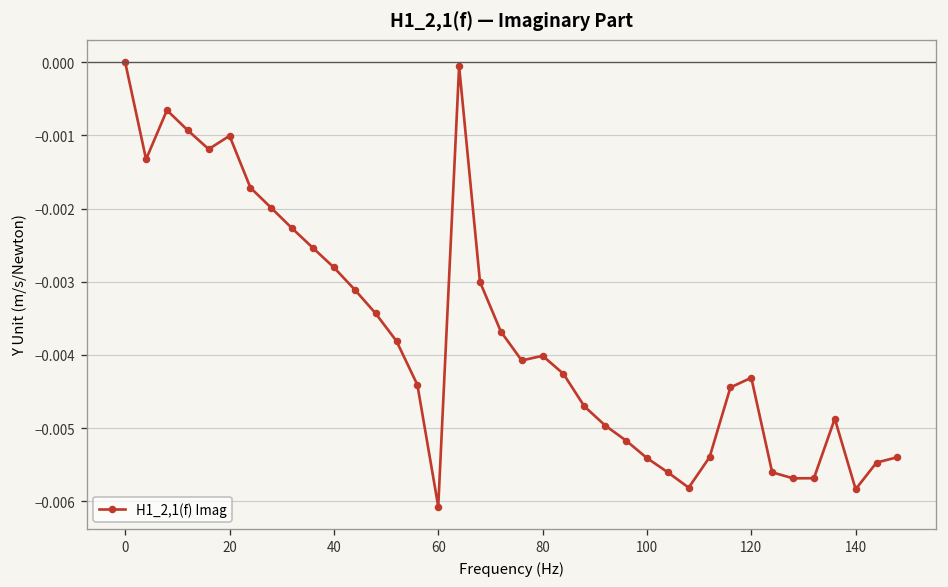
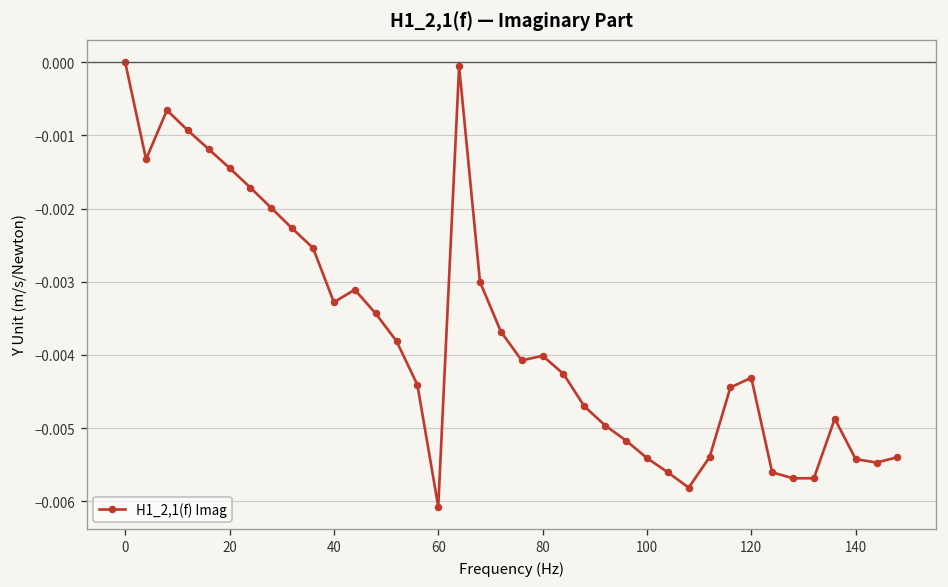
  {
    "0": 0.0000,
-   "20": -0.0010,
-   "40": -0.0028,
+   "20": -0.0014,
+   "40": -0.0033,
    "60": -0.0061,
    "80": -0.0040,
    "100": -0.0054,
    "120": -0.0043,
-   "140": -0.0058
+   "140": -0.0054
  }
